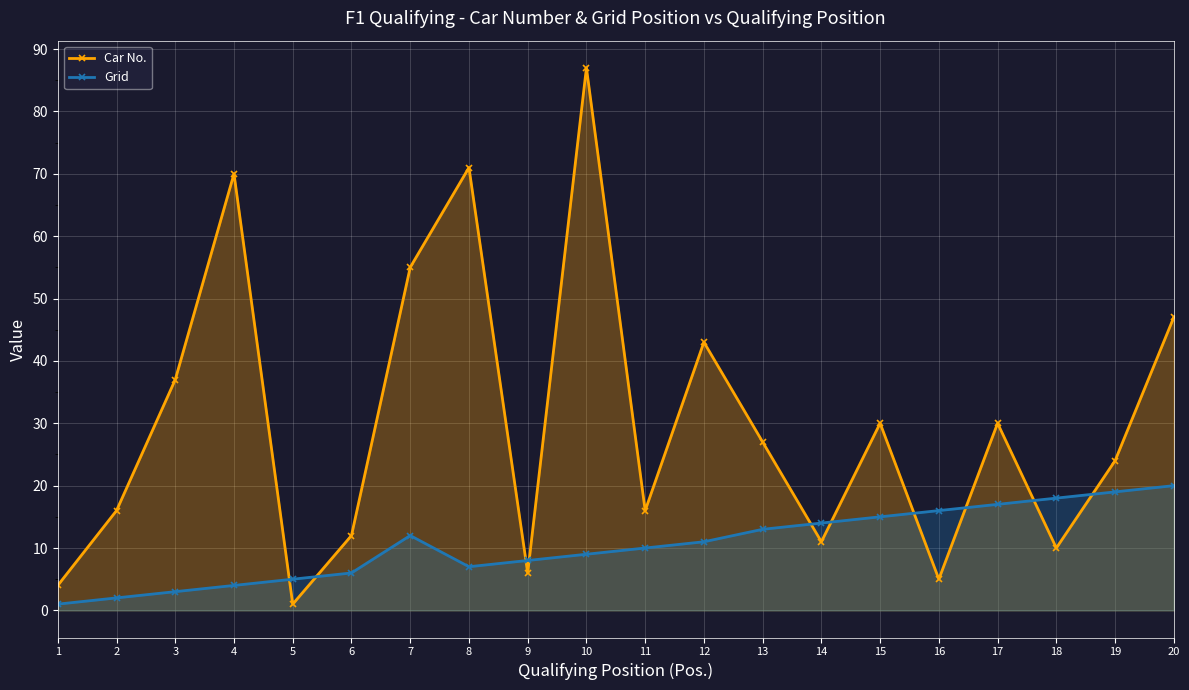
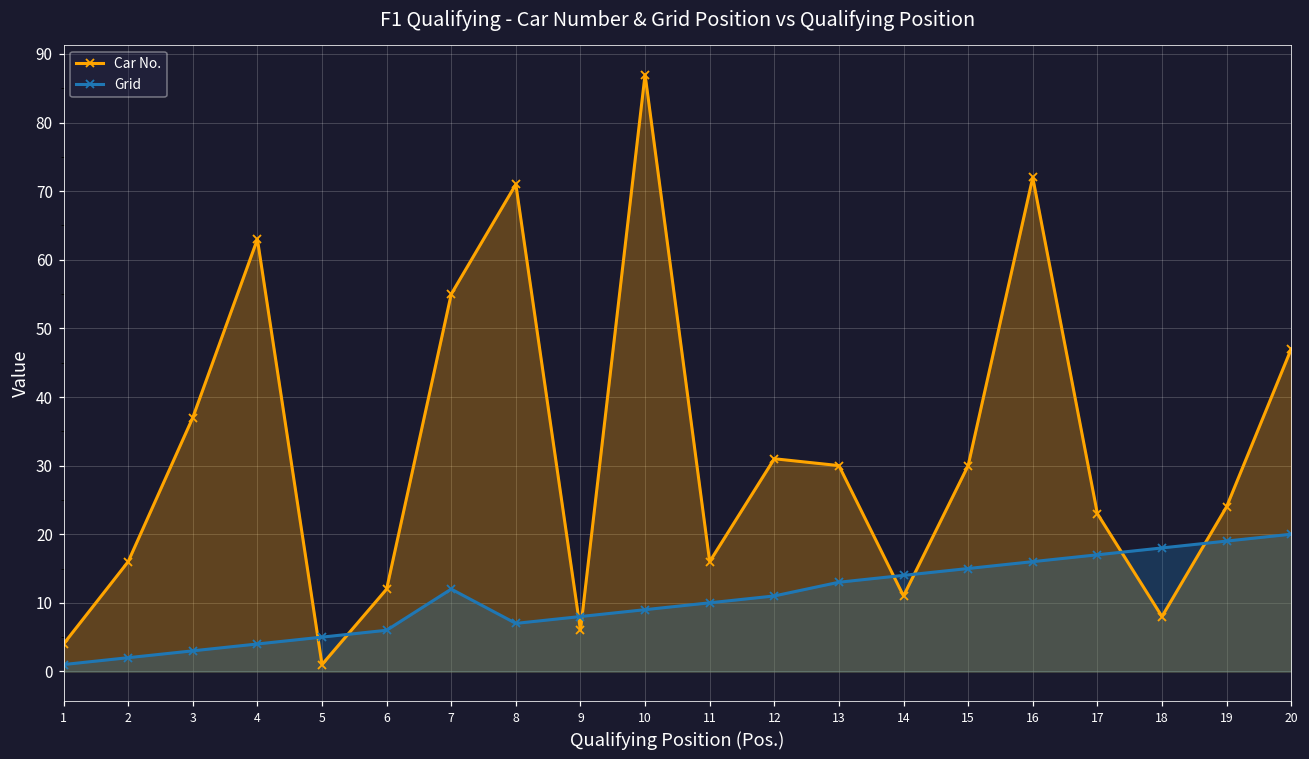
  {
    "Car No.": {
      "1": 4,
      "2": 16,
      "3": 37,
-     "4": 70,
+     "4": 63,
      "5": 1,
      "6": 12,
      "7": 55,
      "8": 71,
      "9": 6,
      "10": 87,
      "11": 16,
-     "12": 43,
-     "13": 27,
+     "12": 31,
+     "13": 30,
      "14": 11,
      "15": 30,
-     "16": 5,
-     "17": 30,
-     "18": 10,
+     "16": 72,
+     "17": 23,
+     "18": 8,
      "19": 24,
      "20": 47
    },
    "Grid": {
      "1": 1,
      "2": 2,
      "3": 3,
      "4": 4,
      "5": 5,
      "6": 6,
      "7": 12,
      "8": 7,
      "9": 8,
      "10": 9,
      "11": 10,
      "12": 11,
      "13": 13,
      "14": 14,
      "15": 15,
      "16": 16,
      "17": 17,
      "18": 18,
      "19": 19,
      "20": 20
    }
  }
